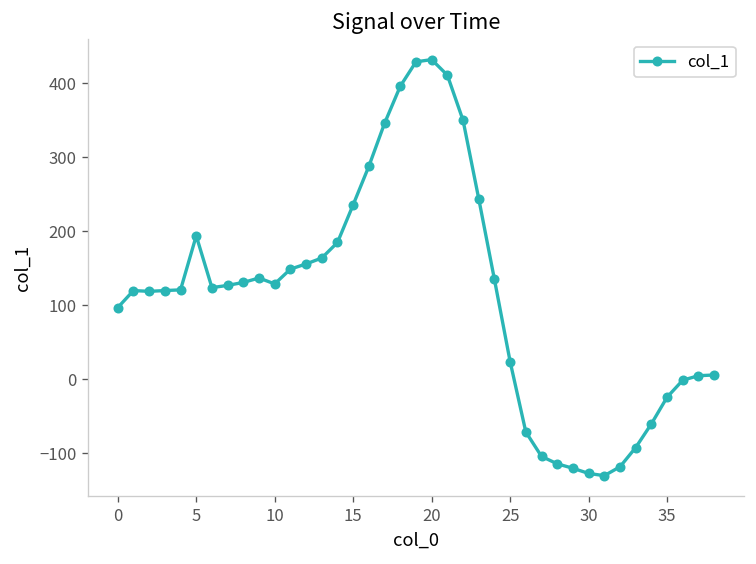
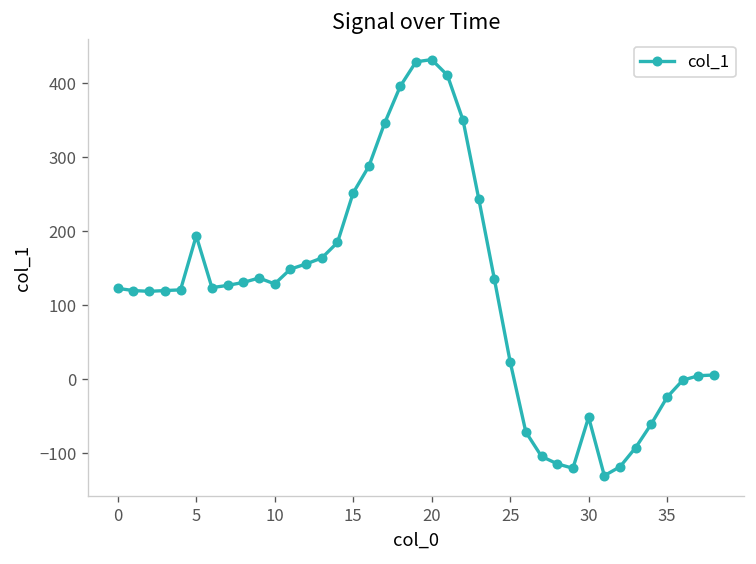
  {
-   "0": 100,
+   "0": 120,
    "5": 190,
    "10": 130,
-   "15": 240,
+   "15": 250,
    "20": 430,
    "25": 20,
-   "30": -130,
+   "30": -50,
    "35": -20
  }
